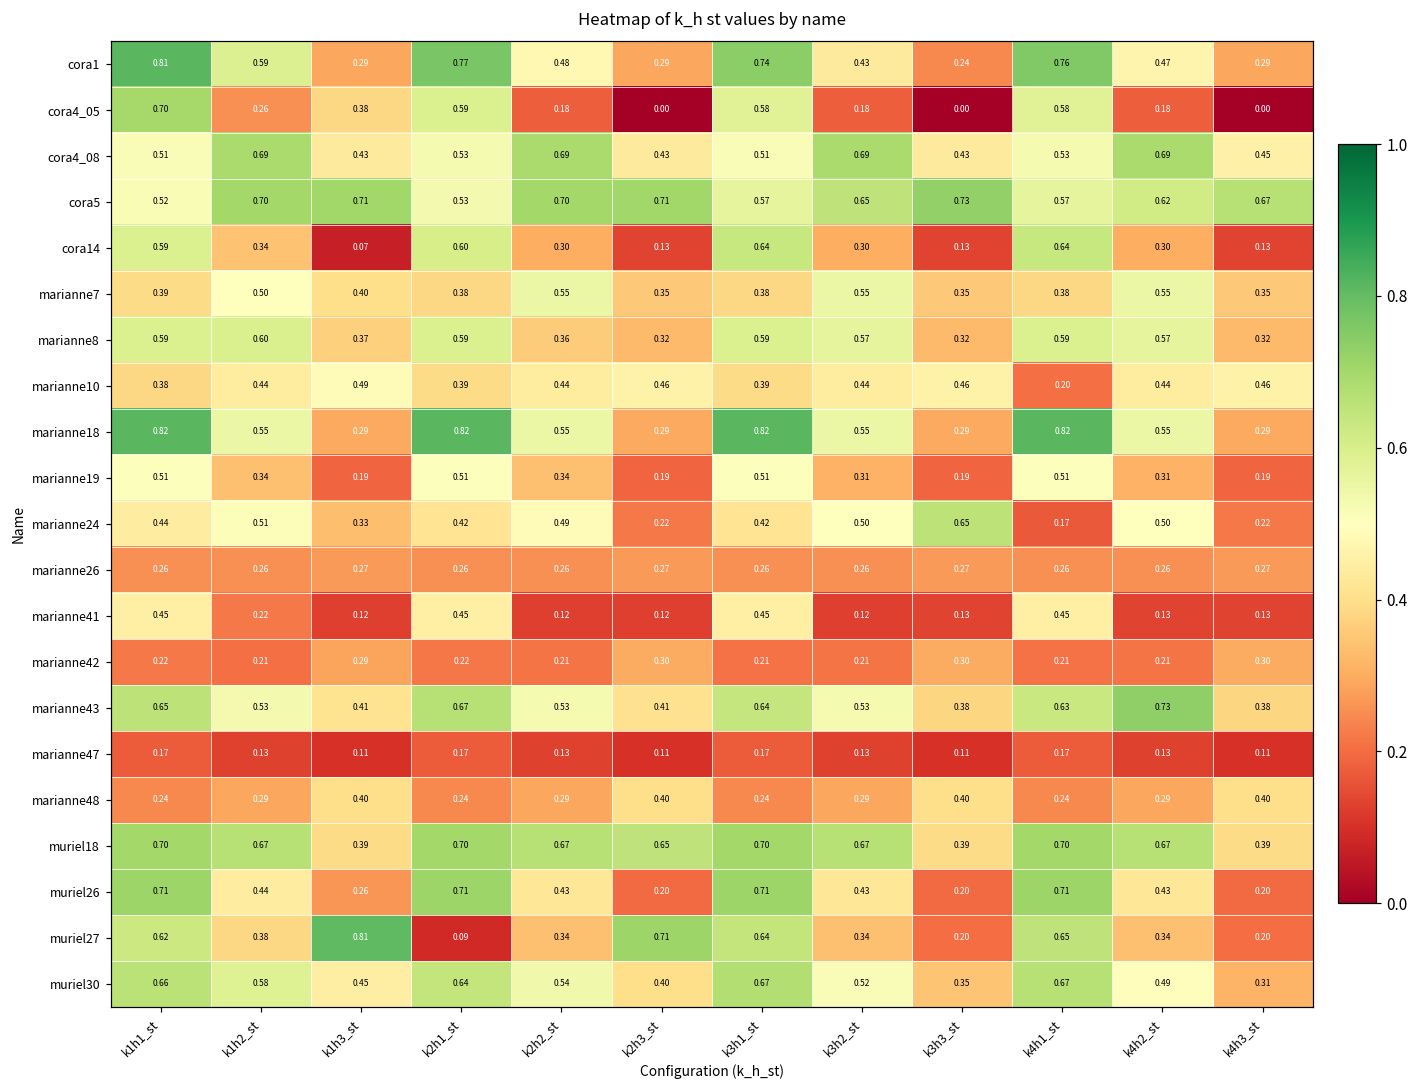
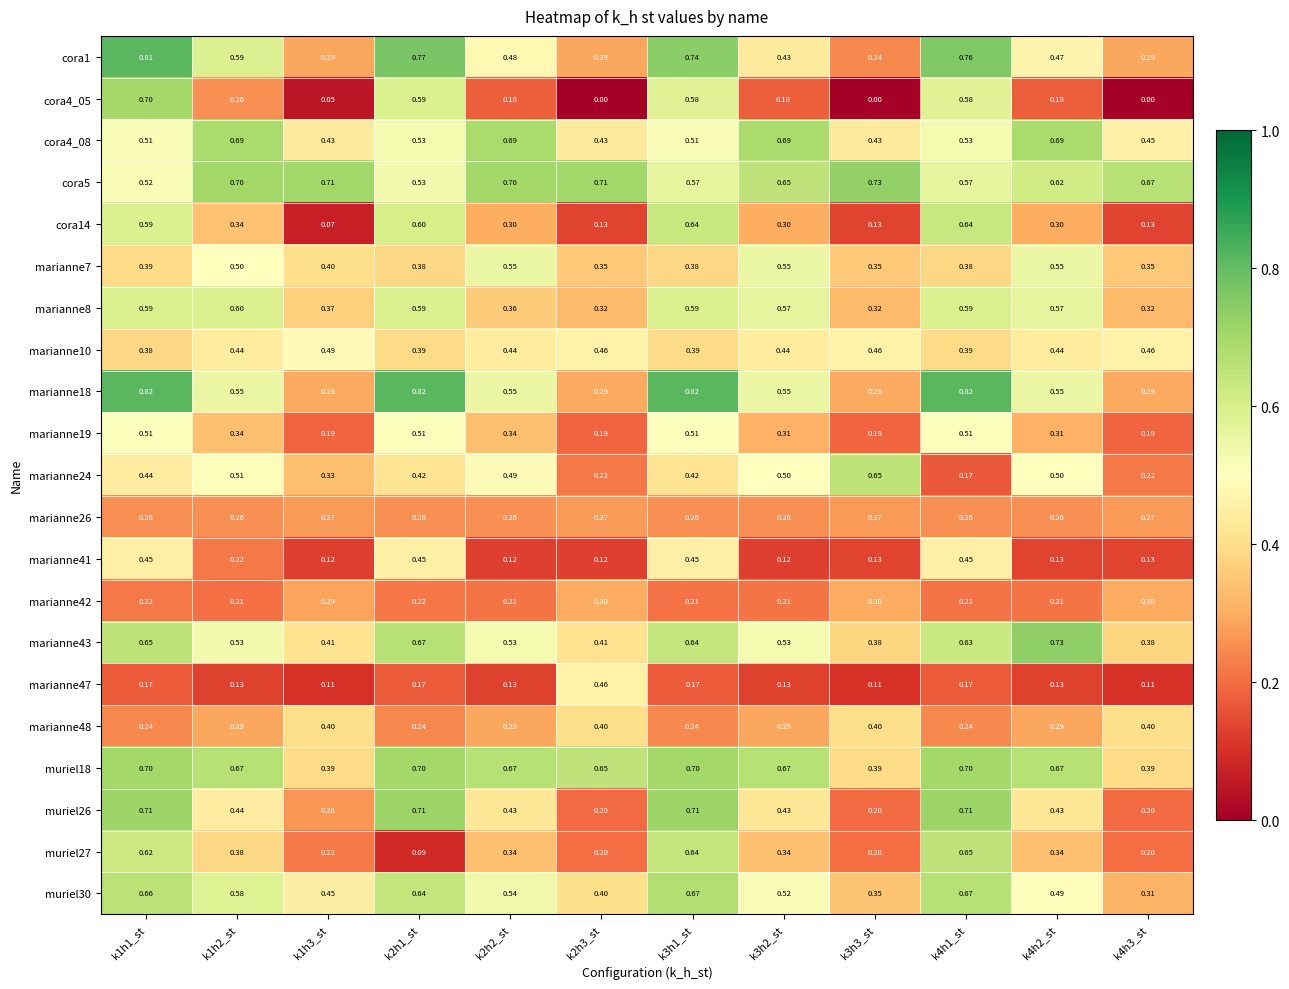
  {
    "cora4_05": {
      "k1h1_st": 0.70,
      "k1h2_st": 0.26,
-     "k1h3_st": 0.38,
+     "k1h3_st": 0.05,
      "k2h1_st": 0.59,
      "k2h2_st": 0.18,
      "k2h3_st": 0.00,
      "k3h1_st": 0.58,
      "k3h2_st": 0.18,
      "k3h3_st": 0.00,
      "k4h1_st": 0.58,
      "k4h2_st": 0.18,
      "k4h3_st": 0.00
    },
    "marianne10": {
      "k1h1_st": 0.38,
      "k1h2_st": 0.44,
      "k1h3_st": 0.49,
      "k2h1_st": 0.39,
      "k2h2_st": 0.44,
      "k2h3_st": 0.46,
      "k3h1_st": 0.39,
      "k3h2_st": 0.44,
      "k3h3_st": 0.46,
-     "k4h1_st": 0.20,
+     "k4h1_st": 0.39,
      "k4h2_st": 0.44,
      "k4h3_st": 0.46
    },
    "marianne47": {
      "k1h1_st": 0.17,
      "k1h2_st": 0.13,
      "k1h3_st": 0.11,
      "k2h1_st": 0.17,
      "k2h2_st": 0.13,
-     "k2h3_st": 0.11,
+     "k2h3_st": 0.46,
      "k3h1_st": 0.17,
      "k3h2_st": 0.13,
      "k3h3_st": 0.11,
      "k4h1_st": 0.17,
      "k4h2_st": 0.13,
      "k4h3_st": 0.11
    },
    "muriel27": {
      "k1h1_st": 0.62,
      "k1h2_st": 0.38,
-     "k1h3_st": 0.81,
+     "k1h3_st": 0.22,
      "k2h1_st": 0.09,
      "k2h2_st": 0.34,
-     "k2h3_st": 0.71,
+     "k2h3_st": 0.20,
      "k3h1_st": 0.64,
      "k3h2_st": 0.34,
      "k3h3_st": 0.20,
      "k4h1_st": 0.65,
      "k4h2_st": 0.34,
      "k4h3_st": 0.20
    }
  }
